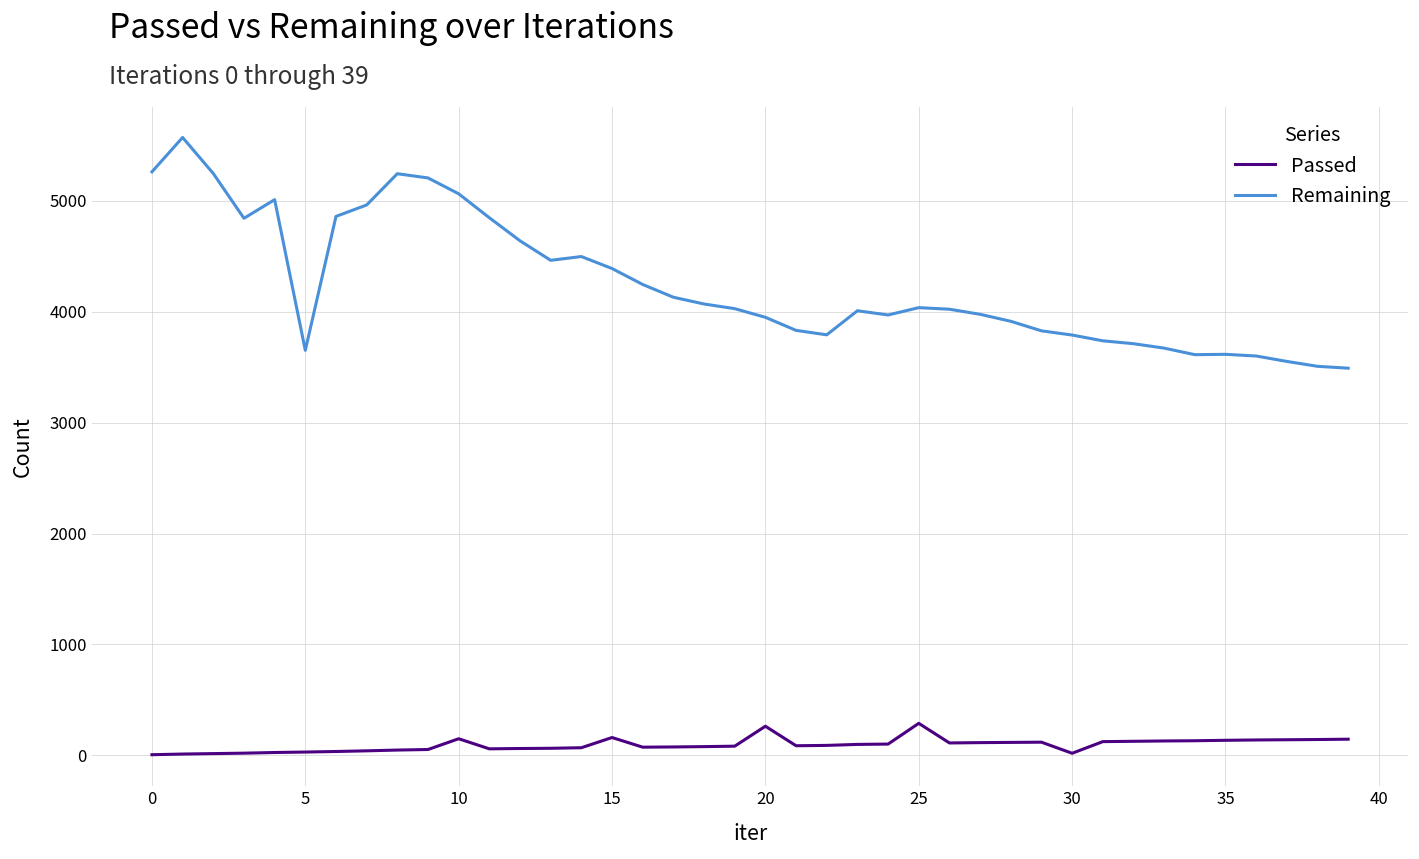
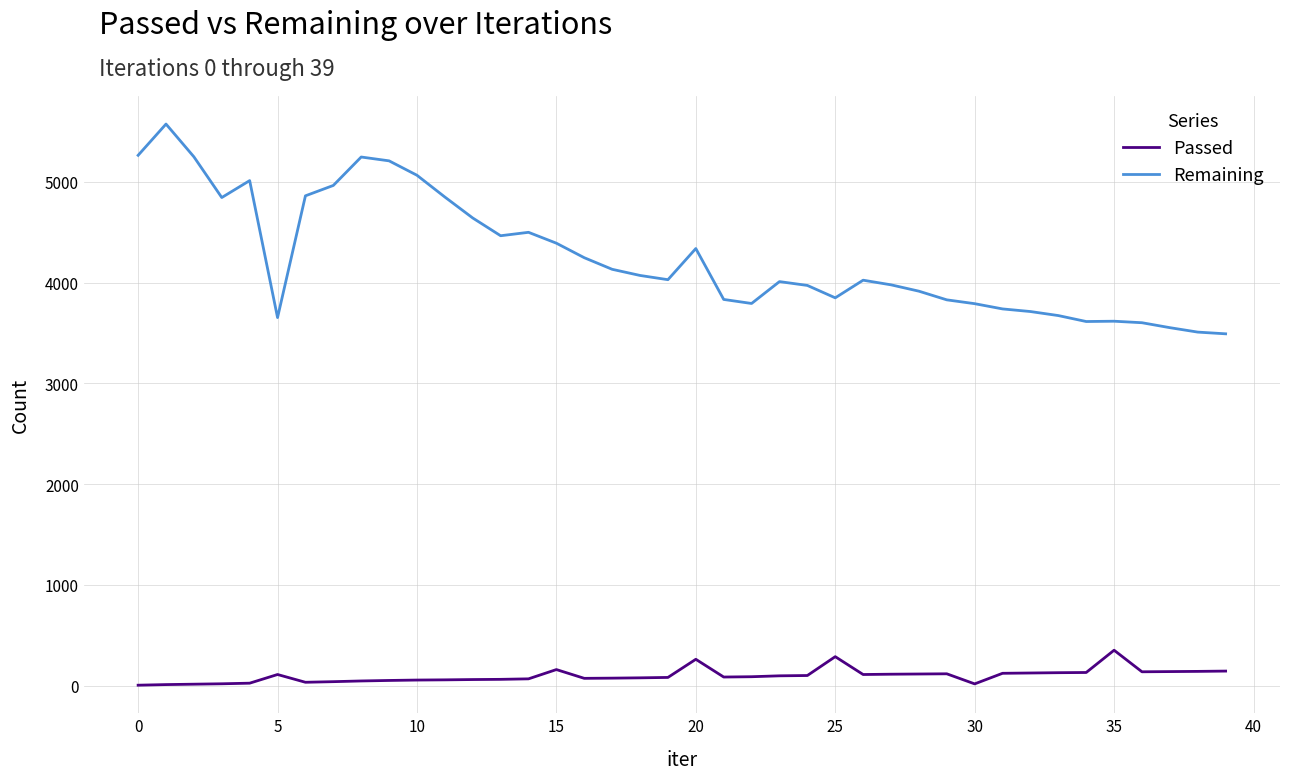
  {
    "Passed": {
      "0": 10,
-     "5": 30,
-     "10": 150,
+     "5": 110,
+     "10": 60,
      "15": 160,
      "20": 260,
      "25": 290,
      "30": 20,
-     "35": 140
+     "35": 350
    },
    "Remaining": {
      "0": 5260,
      "5": 3650,
      "10": 5060,
      "15": 4390,
-     "20": 3950,
-     "25": 4040,
+     "20": 4340,
+     "25": 3850,
      "30": 3790,
      "35": 3620
    }
  }
